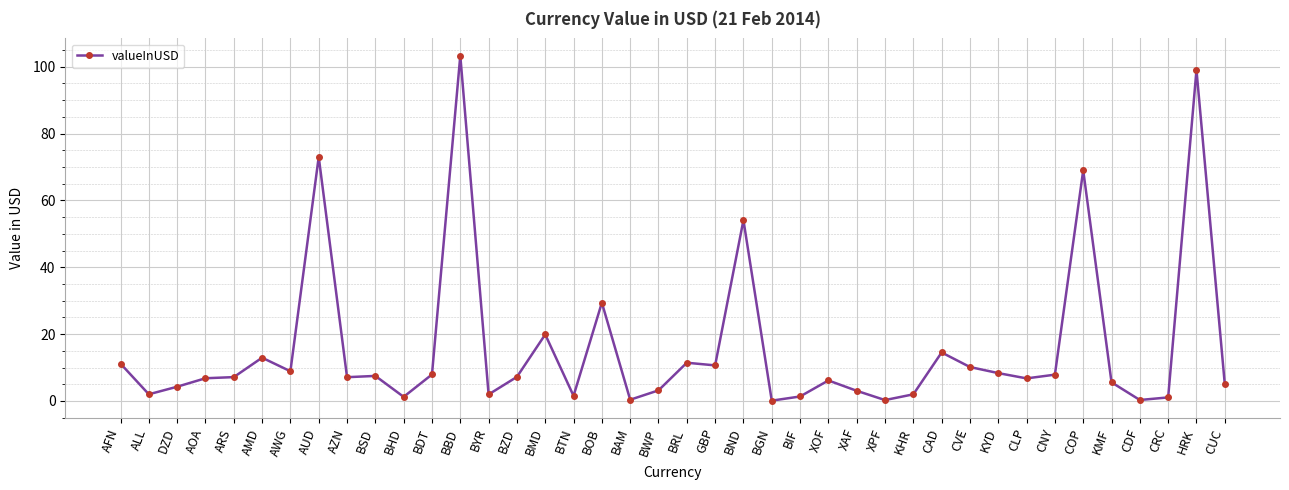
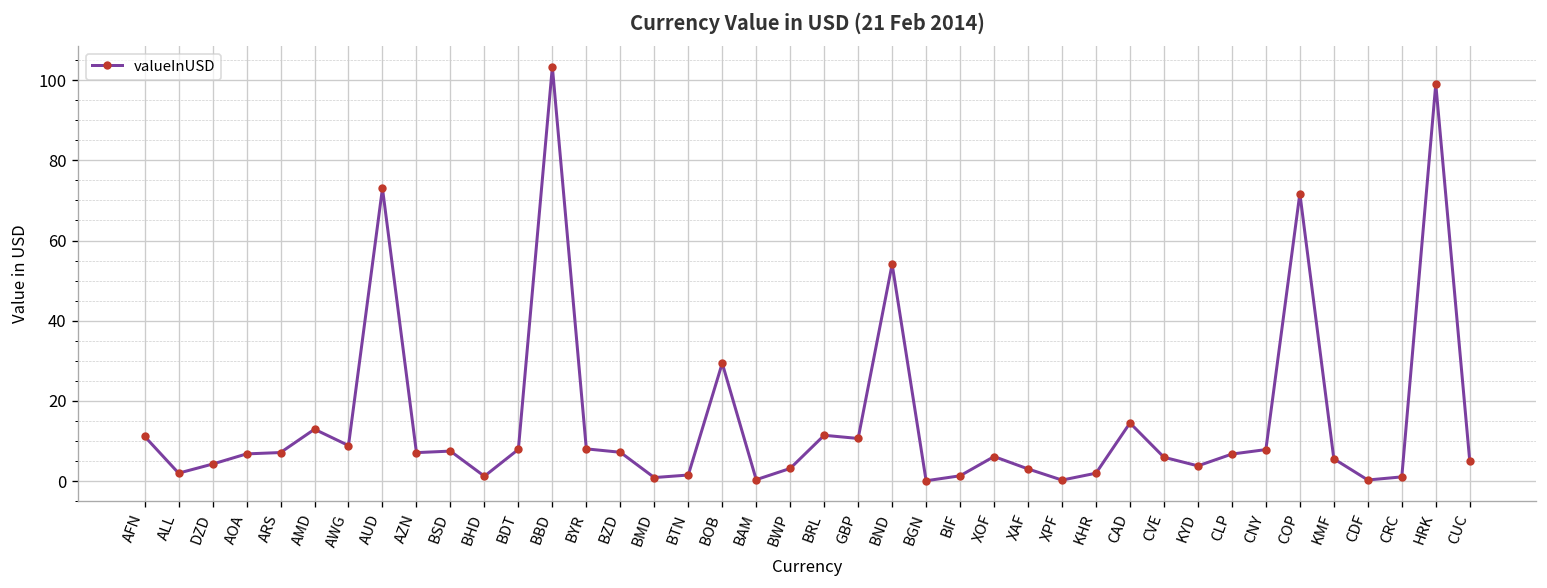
  {
    "AFN": 11,
    "ALL": 2,
    "DZD": 4,
    "AOA": 7,
    "ARS": 7,
    "AMD": 13,
    "AWG": 9,
    "AUD": 73,
    "AZN": 7,
    "BSD": 7,
    "BHD": 1,
    "BDT": 8,
    "BBD": 103,
-   "BYR": 2,
+   "BYR": 8,
    "BZD": 7,
-   "BMD": 20,
+   "BMD": 1,
    "BTN": 2,
    "BOB": 29,
    "BAM": 0,
    "BWP": 3,
    "BRL": 11,
    "GBP": 11,
    "BND": 54,
    "BGN": 0,
    "BIF": 1,
    "XOF": 6,
    "XAF": 3,
    "XPF": 0,
    "KHR": 2,
    "CAD": 15,
-   "CVE": 10,
-   "KYD": 8,
+   "CVE": 6,
+   "KYD": 4,
    "CLP": 7,
    "CNY": 8,
-   "COP": 69,
+   "COP": 72,
    "KMF": 6,
    "CDF": 0,
    "CRC": 1,
    "HRK": 99,
    "CUC": 5
  }
